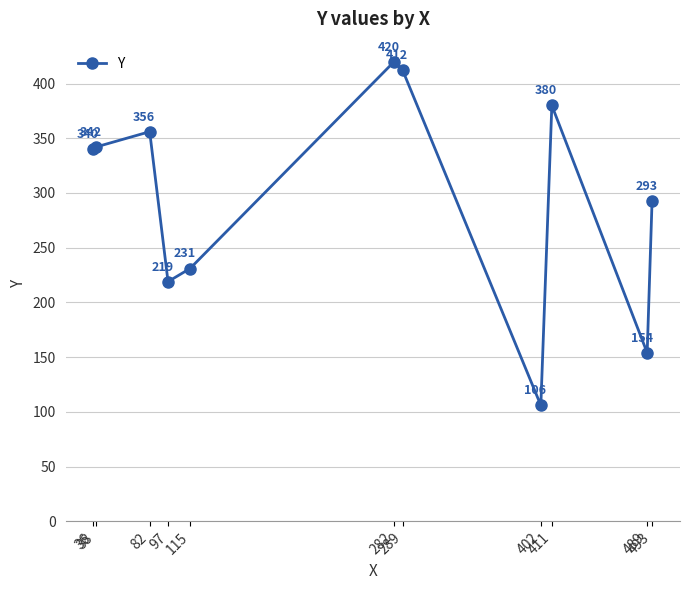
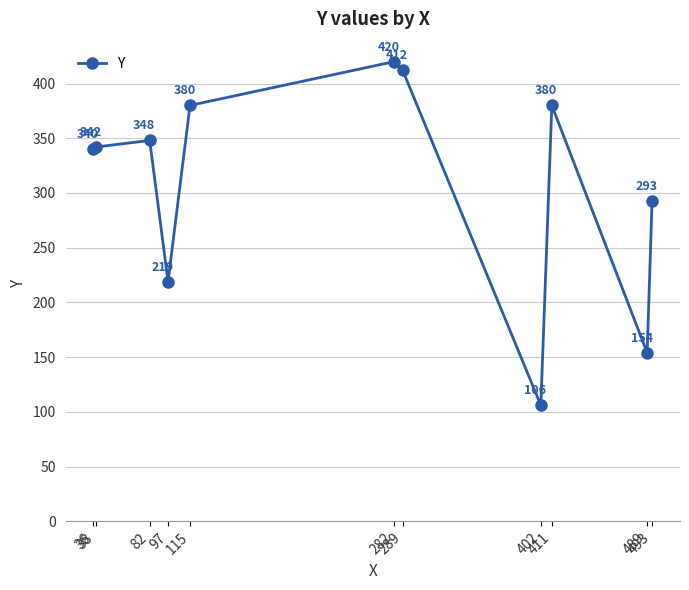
  {
-   "82": 356,
+   "82": 348,
    "97": 219,
-   "115": 231,
+   "115": 380,
    "402": 106,
    "411": 380,
    "489": 154,
    "493": 293
  }
